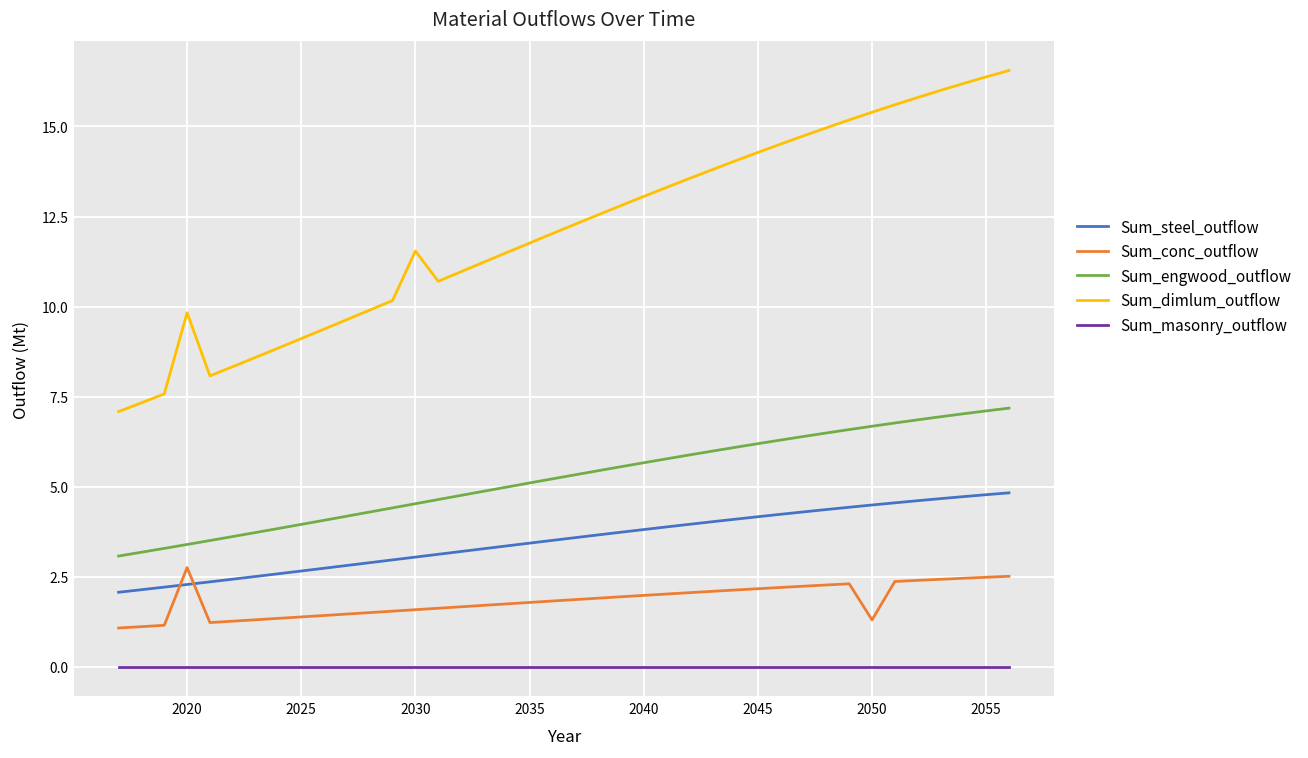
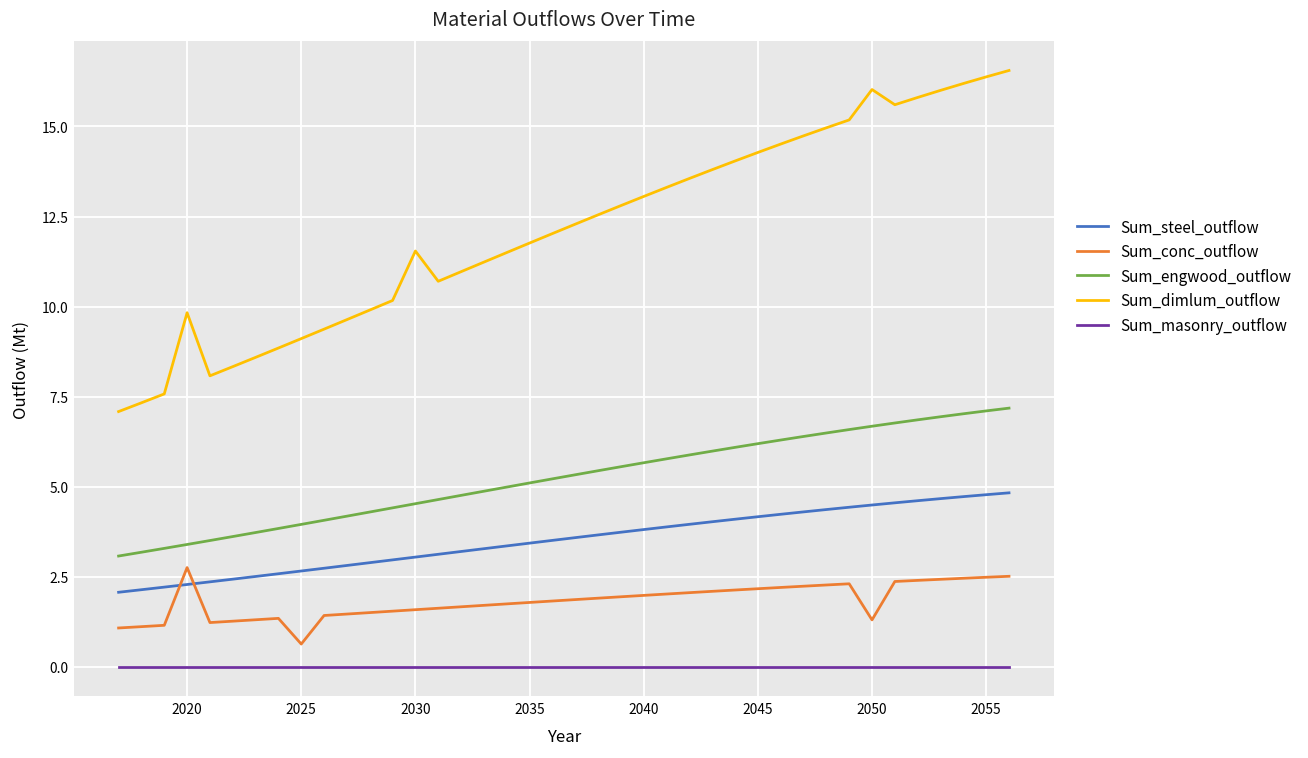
  {
    "Sum_steel_outflow": {
      "2020": 2.3,
      "2025": 2.7,
      "2030": 3.0,
      "2035": 3.4,
      "2040": 3.8,
      "2045": 4.2,
      "2050": 4.5,
      "2055": 4.8
    },
    "Sum_conc_outflow": {
      "2020": 2.8,
-     "2025": 1.4,
+     "2025": 0.6,
      "2030": 1.6,
      "2035": 1.8,
      "2040": 2.0,
      "2045": 2.2,
      "2050": 1.3,
      "2055": 2.5
    },
    "Sum_engwood_outflow": {
      "2020": 3.4,
      "2025": 3.9,
      "2030": 4.5,
      "2035": 5.1,
      "2040": 5.7,
      "2045": 6.2,
      "2050": 6.7,
      "2055": 7.1
    },
    "Sum_dimlum_outflow": {
      "2020": 9.8,
      "2025": 9.1,
      "2030": 11.5,
      "2035": 11.8,
      "2040": 13.1,
      "2045": 14.3,
-     "2050": 15.4,
+     "2050": 16.0,
      "2055": 16.4
    },
    "Sum_masonry_outflow": {
      "2020": 0.0,
      "2025": 0.0,
      "2030": 0.0,
      "2035": 0.0,
      "2040": 0.0,
      "2045": 0.0,
      "2050": 0.0,
      "2055": 0.0
    }
  }
